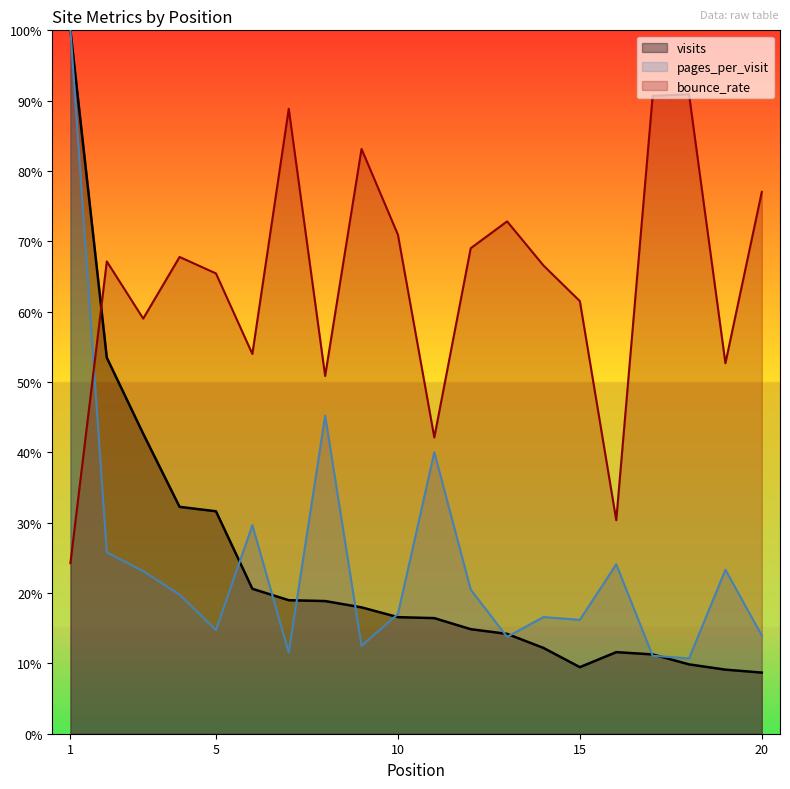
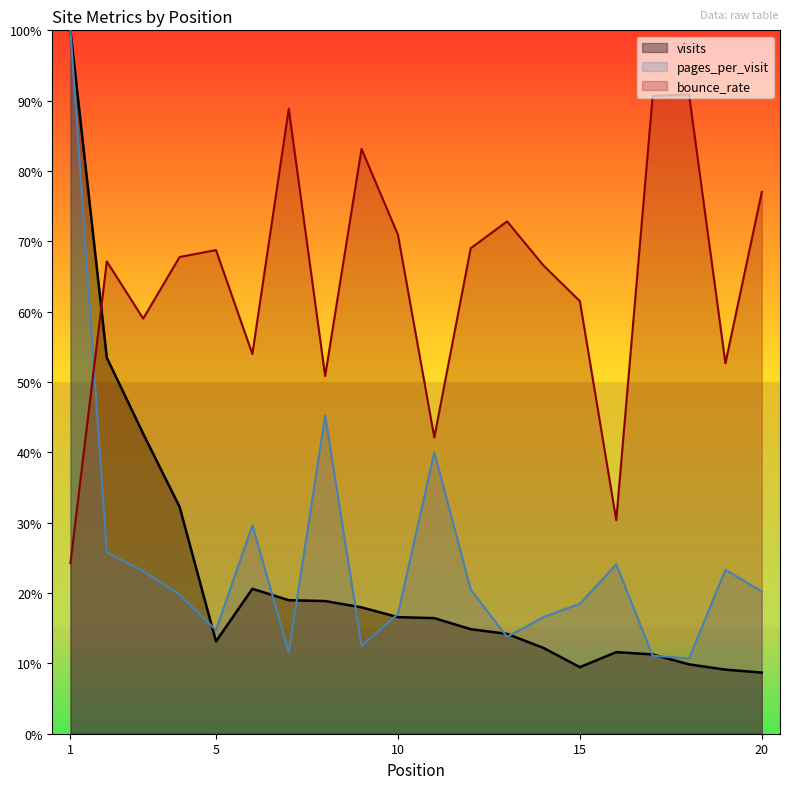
  {
    "visits": {
-     "5": "32%",
+     "5": "13%",
      "10": "17%",
      "15": "9%",
      "20": "9%"
    },
    "pages_per_visit": {
      "5": "15%",
      "10": "17%",
-     "15": "16%",
-     "20": "14%"
+     "15": "18%",
+     "20": "20%"
    },
    "bounce_rate": {
      "1": "24%",
-     "5": "65%",
+     "5": "69%",
      "10": "71%",
      "15": "62%",
      "20": "77%"
    }
  }
